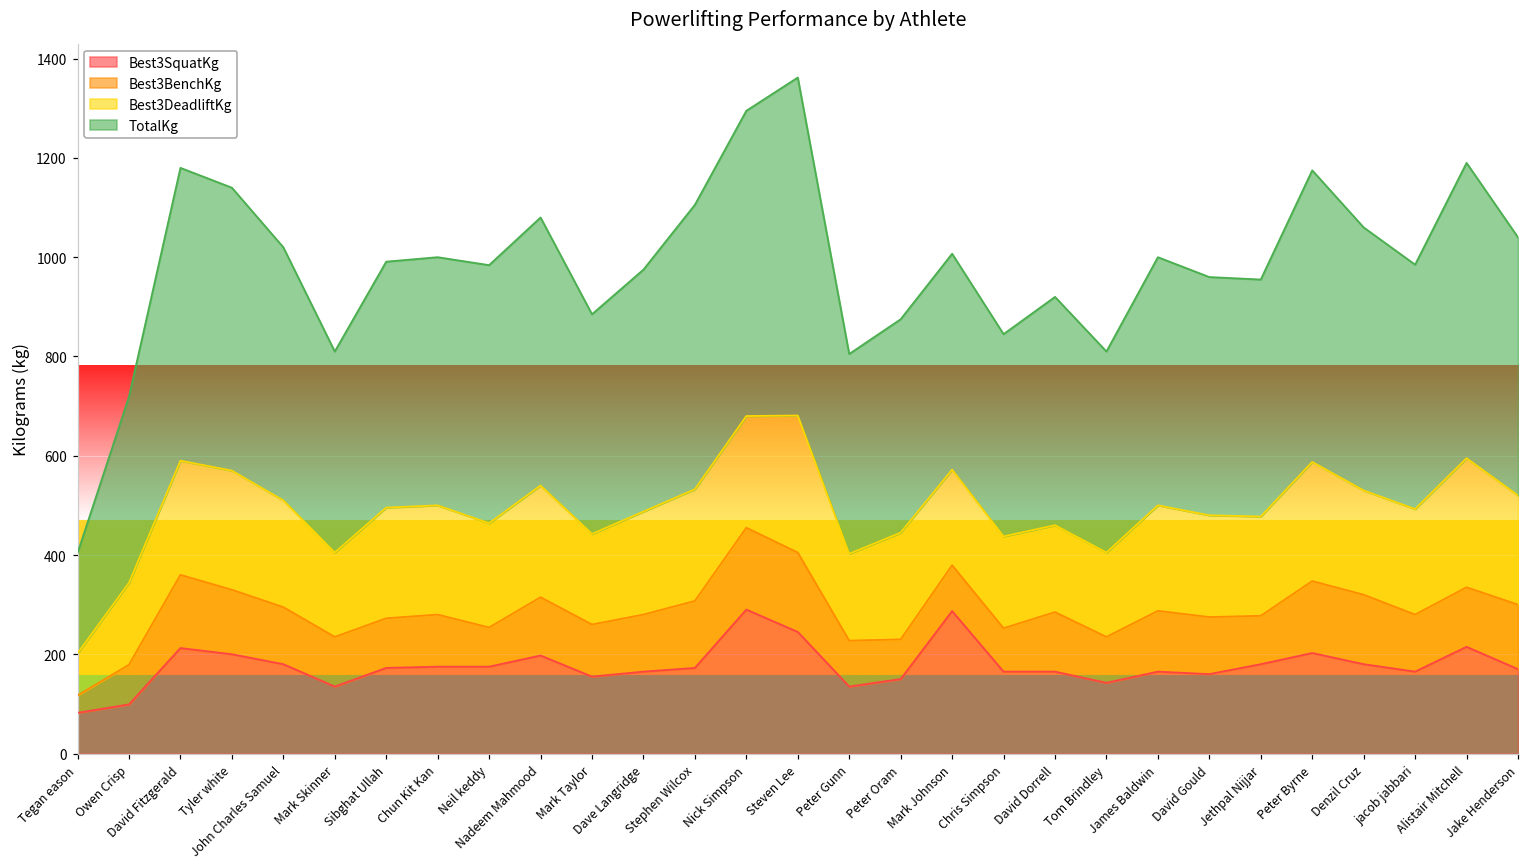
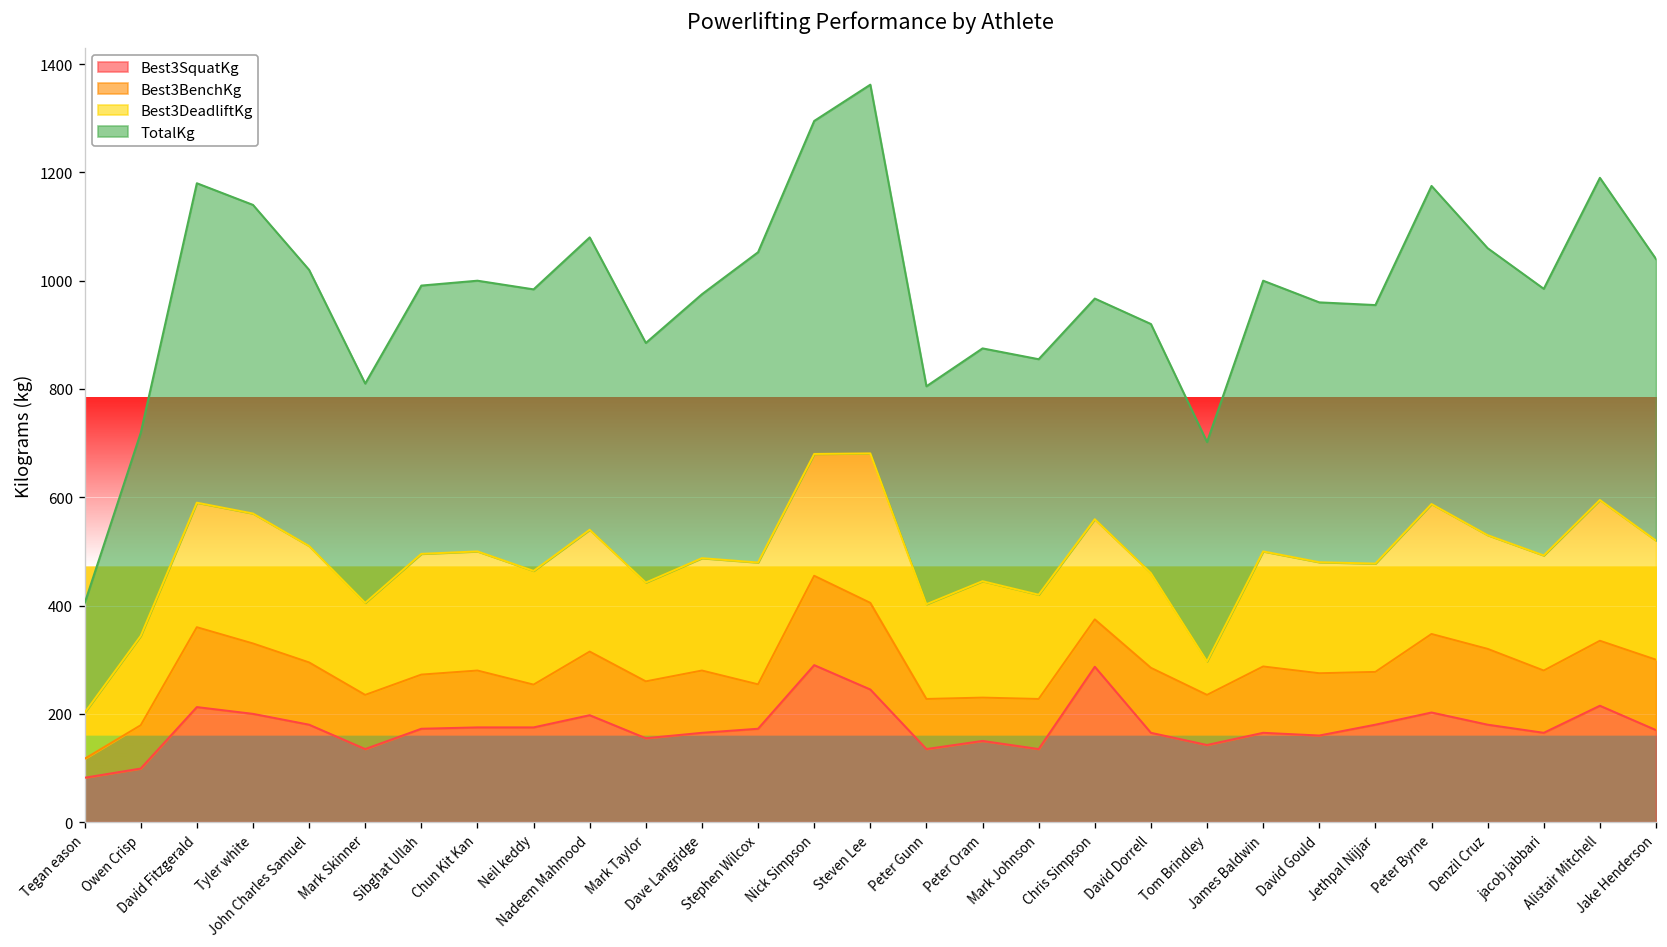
  {
    "Best3SquatKg": {
      "Tegan eason": 80,
      "Owen Crisp": 100,
      "David Fitzgerald": 210,
      "Tyler white": 200,
      "John Charles Samuel": 180,
      "Mark Skinner": 140,
      "Sibghat Ullah": 170,
      "Chun Kit Kan": 180,
      "Neil keddy": 180,
      "Nadeem Mahmood": 200,
      "Mark Taylor": 160,
      "Dave Langridge": 170,
      "Stephen Wilcox": 170,
      "Nick Simpson": 290,
      "Steven Lee": 250,
      "Peter Gunn": 140,
      "Peter Oram": 150,
-     "Mark Johnson": 290,
-     "Chris Simpson": 170,
+     "Mark Johnson": 140,
+     "Chris Simpson": 290,
      "David Dorrell": 170,
      "Tom Brindley": 140,
      "James Baldwin": 170,
      "David Gould": 160,
      "Jethpal Nijjar": 180,
      "Peter Byrne": 200,
      "Denzil Cruz": 180,
      "jacob jabbari": 170,
      "Alistair Mitchell": 220,
      "Jake Henderson": 170
    },
    "Best3BenchKg": {
      "Tegan eason": 40,
      "Owen Crisp": 80,
      "David Fitzgerald": 150,
      "Tyler white": 130,
      "John Charles Samuel": 120,
      "Mark Skinner": 100,
      "Sibghat Ullah": 100,
      "Chun Kit Kan": 110,
      "Neil keddy": 80,
      "Nadeem Mahmood": 120,
      "Mark Taylor": 110,
      "Dave Langridge": 120,
-     "Stephen Wilcox": 140,
+     "Stephen Wilcox": 80,
      "Nick Simpson": 170,
      "Steven Lee": 160,
      "Peter Gunn": 90,
      "Peter Oram": 80,
      "Mark Johnson": 90,
      "Chris Simpson": 90,
      "David Dorrell": 120,
      "Tom Brindley": 90,
      "James Baldwin": 120,
      "David Gould": 120,
      "Jethpal Nijjar": 100,
      "Peter Byrne": 150,
      "Denzil Cruz": 140,
      "jacob jabbari": 120,
      "Alistair Mitchell": 120,
      "Jake Henderson": 130
    },
    "Best3DeadliftKg": {
      "Tegan eason": 90,
      "Owen Crisp": 170,
      "David Fitzgerald": 230,
      "Tyler white": 240,
      "John Charles Samuel": 220,
      "Mark Skinner": 170,
      "Sibghat Ullah": 220,
      "Chun Kit Kan": 220,
      "Neil keddy": 210,
      "Nadeem Mahmood": 230,
      "Mark Taylor": 180,
      "Dave Langridge": 210,
      "Stephen Wilcox": 230,
      "Nick Simpson": 230,
      "Steven Lee": 280,
      "Peter Gunn": 180,
      "Peter Oram": 220,
      "Mark Johnson": 190,
      "Chris Simpson": 190,
      "David Dorrell": 180,
-     "Tom Brindley": 170,
+     "Tom Brindley": 60,
      "James Baldwin": 210,
      "David Gould": 210,
      "Jethpal Nijjar": 200,
      "Peter Byrne": 240,
      "Denzil Cruz": 210,
      "jacob jabbari": 210,
      "Alistair Mitchell": 260,
      "Jake Henderson": 220
    },
    "TotalKg": {
      "Tegan eason": 200,
      "Owen Crisp": 380,
      "David Fitzgerald": 590,
      "Tyler white": 570,
      "John Charles Samuel": 510,
      "Mark Skinner": 410,
      "Sibghat Ullah": 500,
      "Chun Kit Kan": 500,
      "Neil keddy": 520,
      "Nadeem Mahmood": 540,
      "Mark Taylor": 440,
      "Dave Langridge": 490,
      "Stephen Wilcox": 570,
      "Nick Simpson": 620,
      "Steven Lee": 680,
      "Peter Gunn": 400,
      "Peter Oram": 430,
      "Mark Johnson": 440,
      "Chris Simpson": 410,
      "David Dorrell": 460,
      "Tom Brindley": 410,
      "James Baldwin": 500,
      "David Gould": 480,
      "Jethpal Nijjar": 480,
      "Peter Byrne": 590,
      "Denzil Cruz": 530,
      "jacob jabbari": 490,
      "Alistair Mitchell": 600,
      "Jake Henderson": 520
    }
  }
